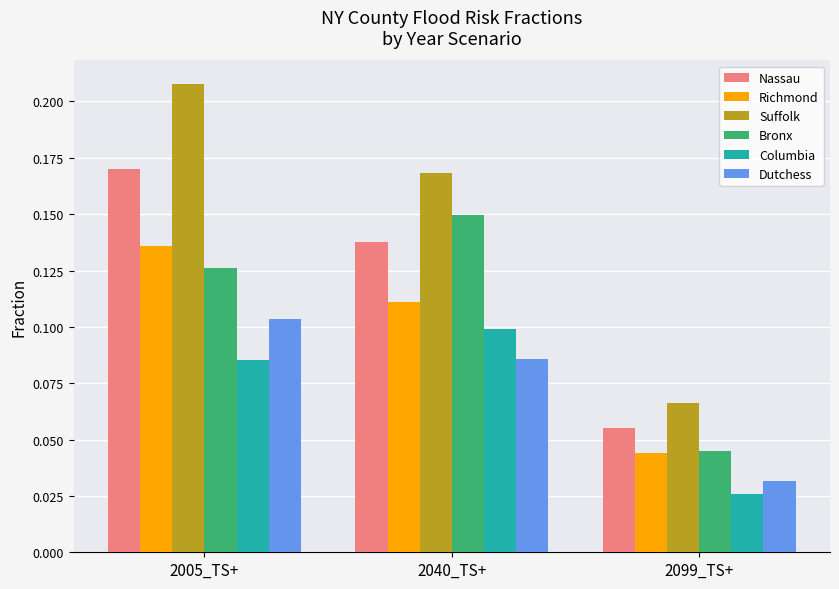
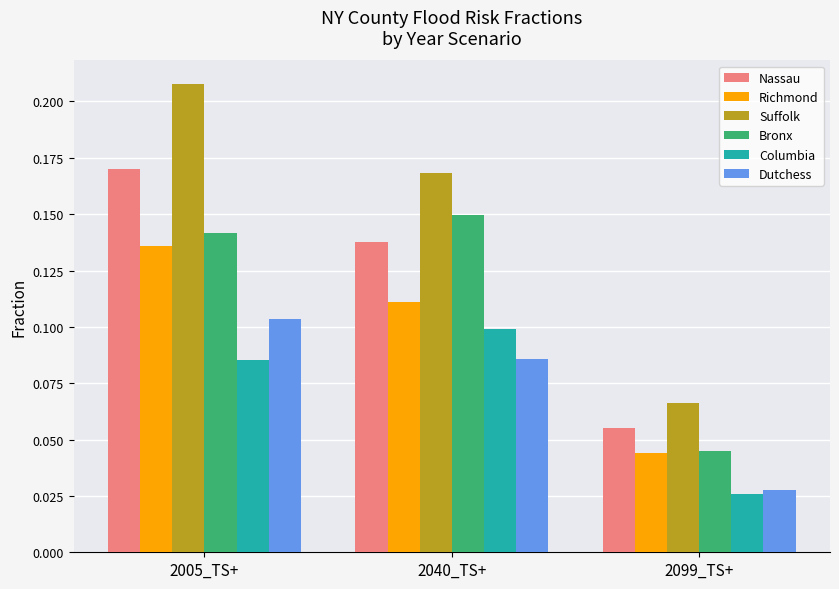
  {
    "Nassau": {
      "2005_TS+": 0.170,
      "2040_TS+": 0.138,
      "2099_TS+": 0.055
    },
    "Richmond": {
      "2005_TS+": 0.136,
      "2040_TS+": 0.111,
      "2099_TS+": 0.044
    },
    "Suffolk": {
      "2005_TS+": 0.208,
      "2040_TS+": 0.168,
      "2099_TS+": 0.066
    },
    "Bronx": {
-     "2005_TS+": 0.126,
+     "2005_TS+": 0.142,
      "2040_TS+": 0.150,
      "2099_TS+": 0.045
    },
    "Columbia": {
      "2005_TS+": 0.085,
      "2040_TS+": 0.099,
      "2099_TS+": 0.026
    },
    "Dutchess": {
      "2005_TS+": 0.104,
      "2040_TS+": 0.086,
-     "2099_TS+": 0.032
+     "2099_TS+": 0.028
    }
  }
